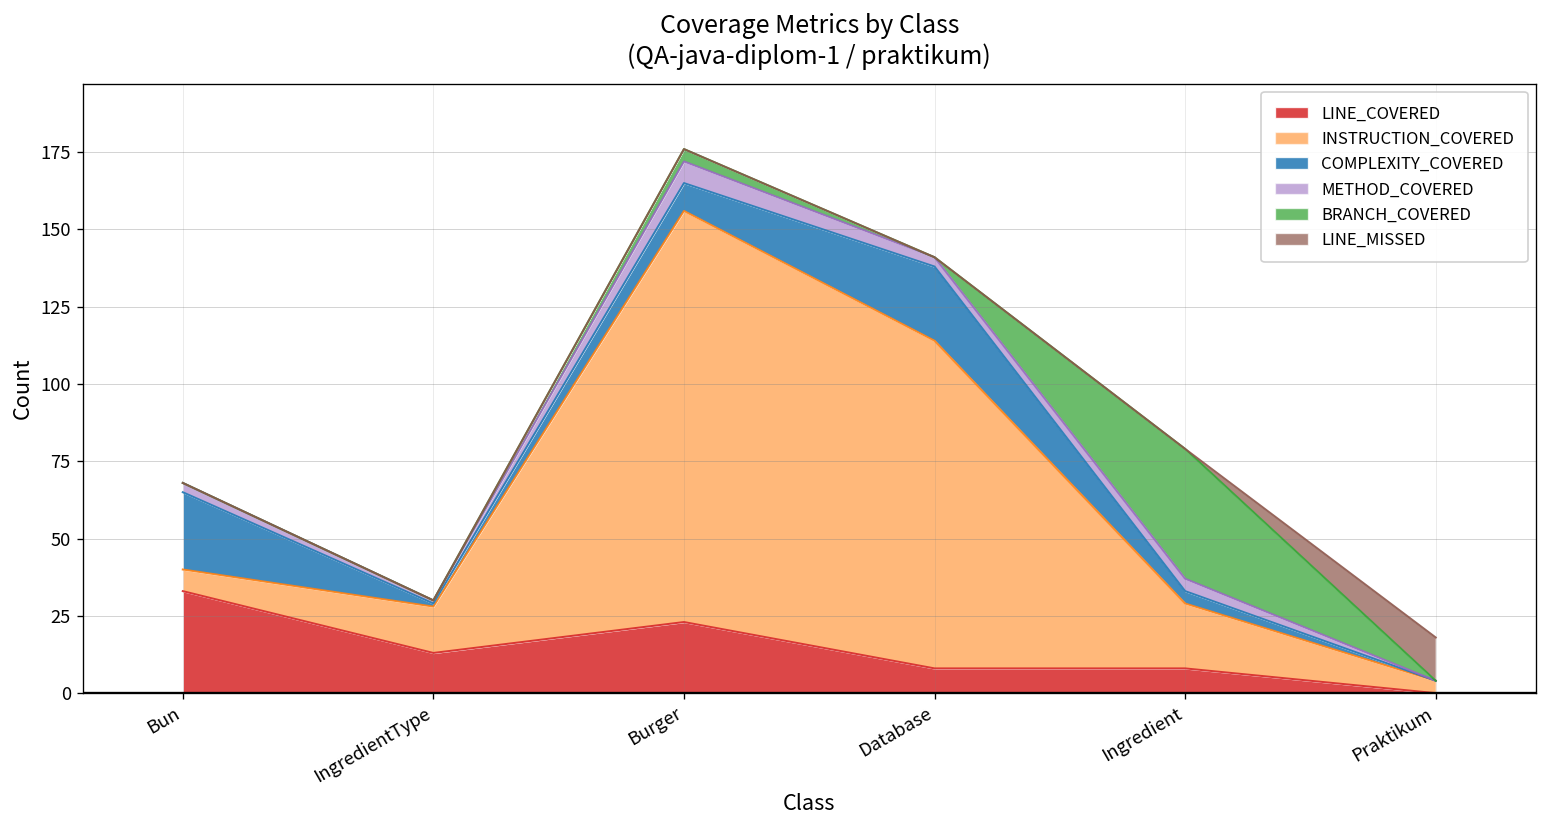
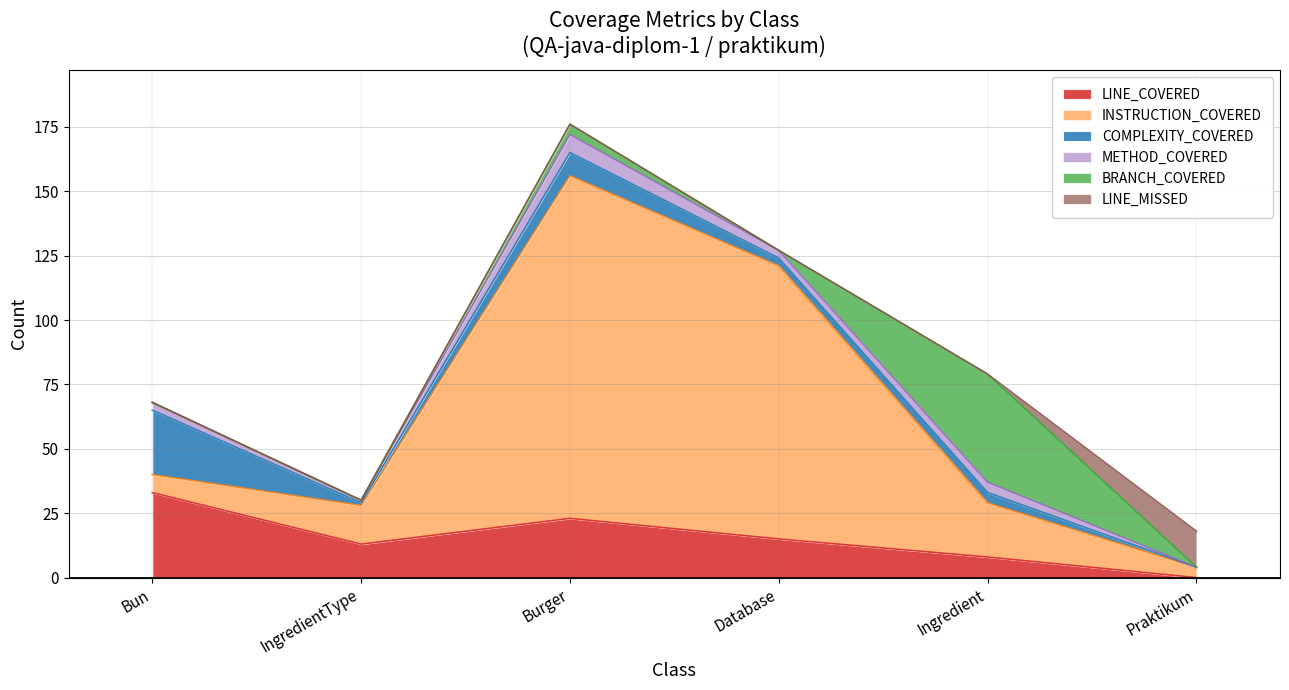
  {
    "LINE_COVERED": {
      "Bun": 33,
      "IngredientType": 13,
      "Burger": 23,
-     "Database": 8,
+     "Database": 15,
      "Ingredient": 8,
      "Praktikum": 0
    },
    "INSTRUCTION_COVERED": {
      "Bun": 7,
      "IngredientType": 15,
      "Burger": 133,
      "Database": 106,
      "Ingredient": 21
    },
    "COMPLEXITY_COVERED": {
      "Bun": 25,
      "IngredientType": 1,
      "Burger": 9,
-     "Database": 24,
+     "Database": 3,
      "Ingredient": 4
    },
    "METHOD_COVERED": {
      "Burger": 7,
      "Ingredient": 4
    },
    "LINE_MISSED": {
      "Praktikum": 14
    }
  }
